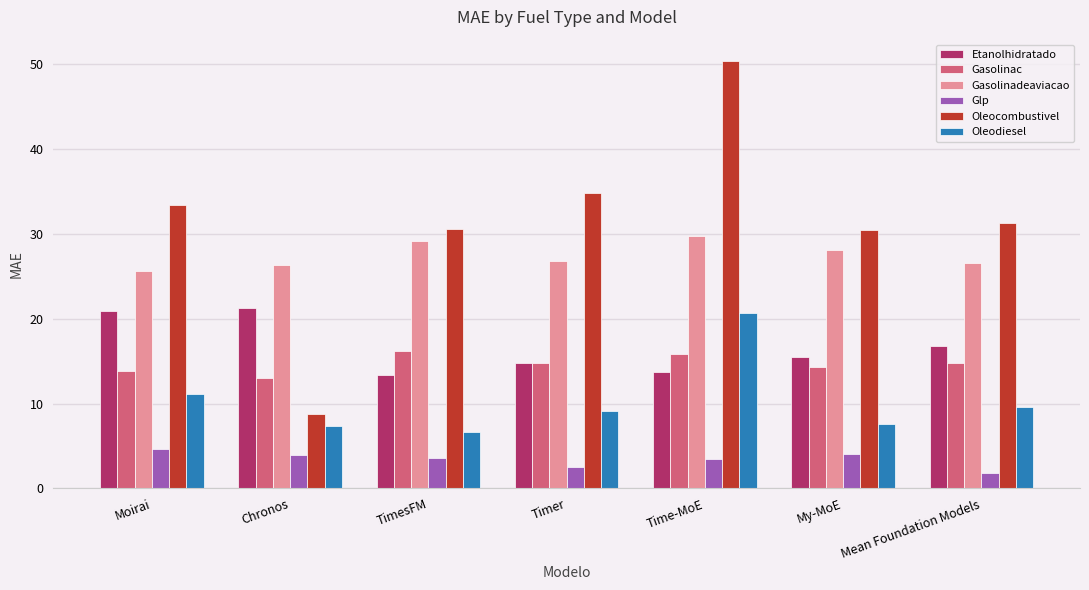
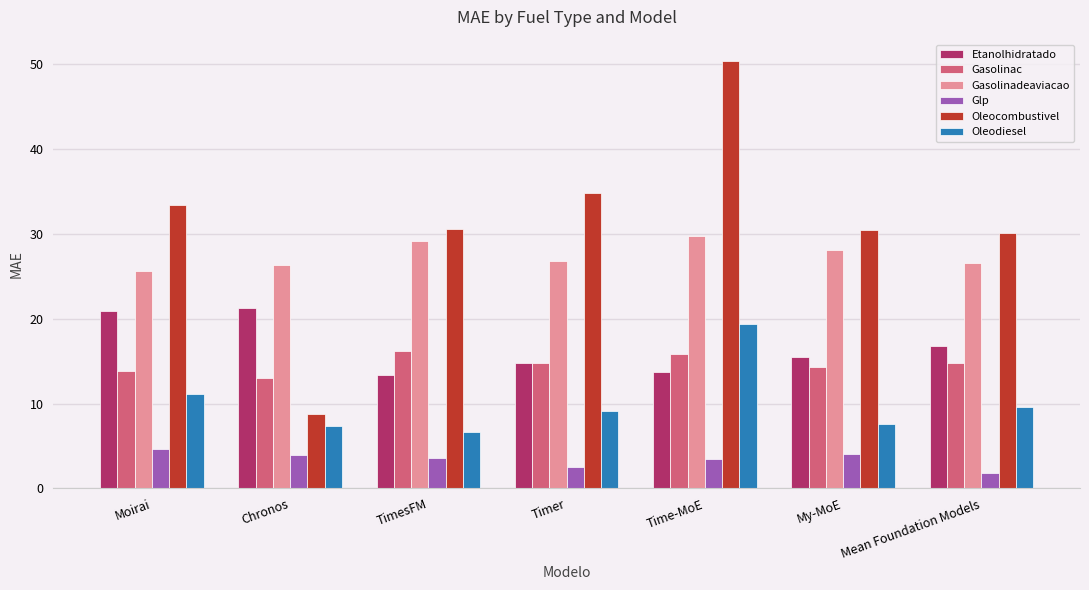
  {
    "Etanolhidratado": {
      "Moirai": 21,
      "Chronos": 21,
      "TimesFM": 13,
      "Timer": 15,
      "Time-MoE": 14,
      "My-MoE": 15,
      "Mean Foundation Models": 17
    },
    "Gasolinac": {
      "Moirai": 14,
      "Chronos": 13,
      "TimesFM": 16,
      "Timer": 15,
      "Time-MoE": 16,
      "My-MoE": 14,
      "Mean Foundation Models": 15
    },
    "Gasolinadeaviacao": {
      "Moirai": 26,
      "Chronos": 26,
      "TimesFM": 29,
      "Timer": 27,
      "Time-MoE": 30,
      "My-MoE": 28,
      "Mean Foundation Models": 27
    },
    "Glp": {
      "Moirai": 5,
      "Chronos": 4,
      "TimesFM": 4,
      "Timer": 3,
      "Time-MoE": 4,
      "My-MoE": 4,
      "Mean Foundation Models": 2
    },
    "Oleocombustivel": {
      "Moirai": 33,
      "Chronos": 9,
      "TimesFM": 31,
      "Timer": 35,
      "Time-MoE": 50,
      "My-MoE": 30,
-     "Mean Foundation Models": 31
+     "Mean Foundation Models": 30
    },
    "Oleodiesel": {
      "Moirai": 11,
      "Chronos": 7,
      "TimesFM": 7,
      "Timer": 9,
-     "Time-MoE": 21,
+     "Time-MoE": 19,
      "My-MoE": 8,
      "Mean Foundation Models": 10
    }
  }
